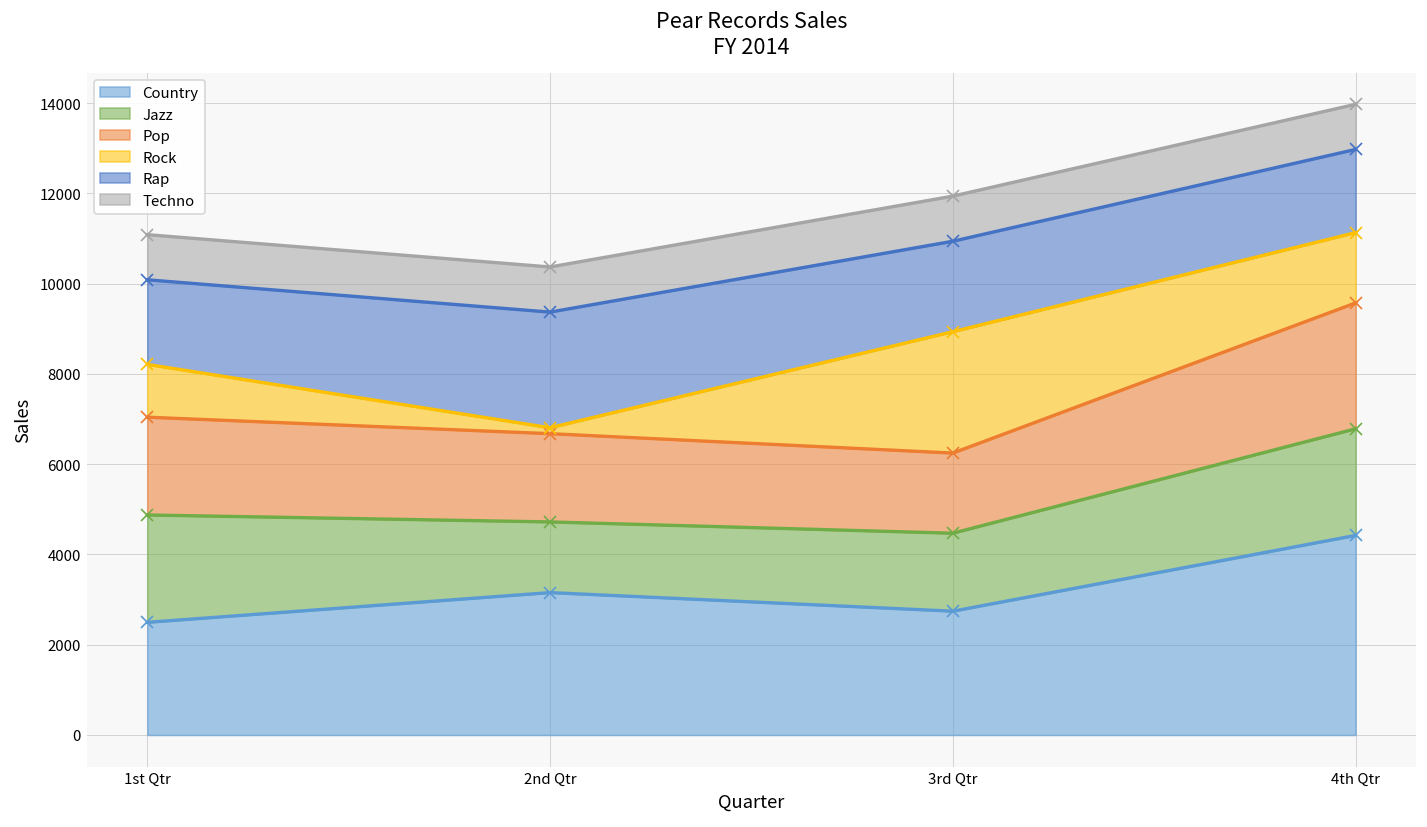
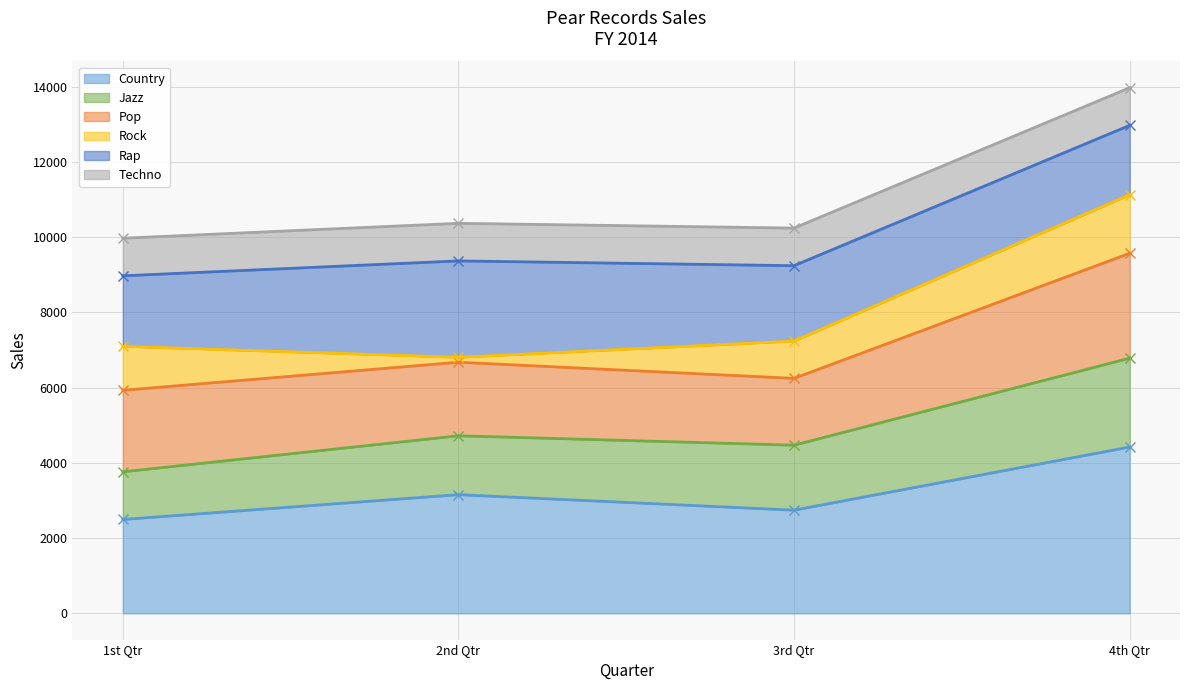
  {
    "Jazz": {
-     "1st Qtr": 2400,
+     "1st Qtr": 1300,
      "2nd Qtr": 1600,
      "3rd Qtr": 1700,
      "4th Qtr": 2400
    },
    "Pop": {
      "1st Qtr": 2200,
      "2nd Qtr": 2000,
      "3rd Qtr": 1800,
      "4th Qtr": 2800
    },
    "Rock": {
      "1st Qtr": 1200,
      "2nd Qtr": 100,
-     "3rd Qtr": 2700,
+     "3rd Qtr": 1000,
      "4th Qtr": 1600
    },
    "Techno": {
      "1st Qtr": 1000,
      "2nd Qtr": 1000,
      "3rd Qtr": 1000,
      "4th Qtr": 1000
    }
  }
